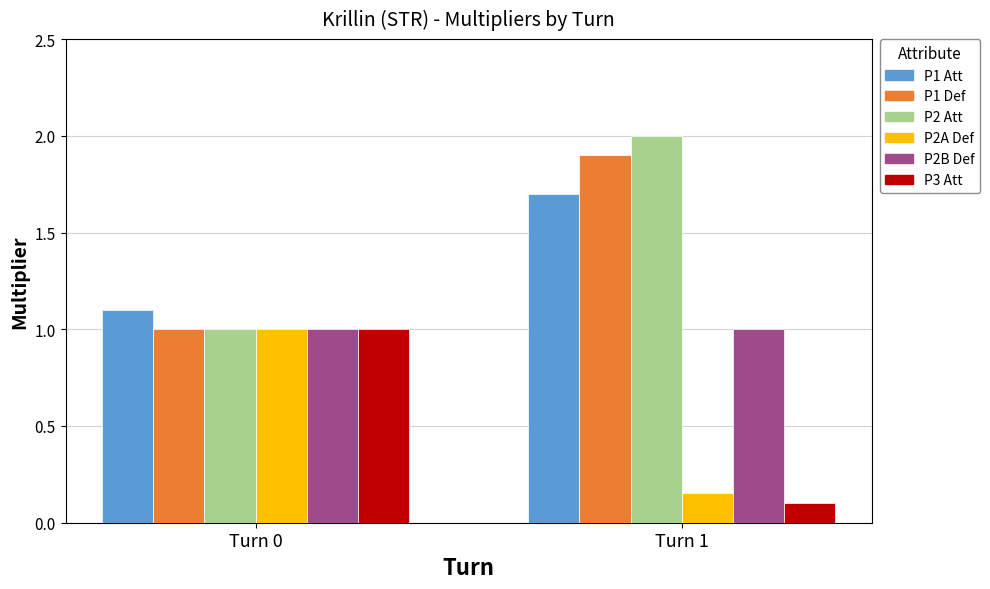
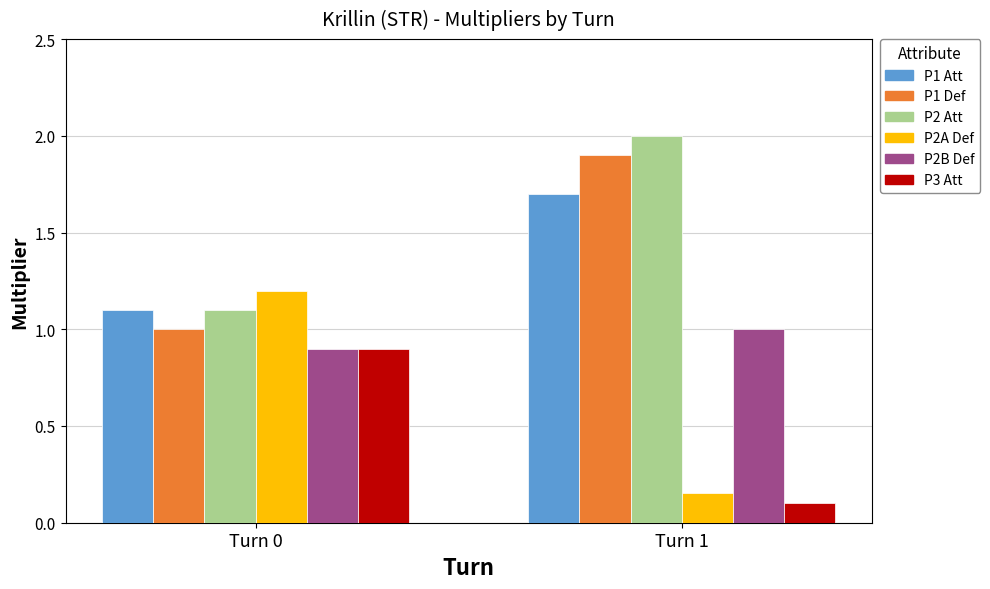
  {
    "P1 Att": {
      "Turn 0": 1.1,
      "Turn 1": 1.7
    },
    "P1 Def": {
      "Turn 0": 1.0,
      "Turn 1": 1.9
    },
    "P2 Att": {
-     "Turn 0": 1.0,
+     "Turn 0": 1.1,
      "Turn 1": 2.0
    },
    "P2A Def": {
-     "Turn 0": 1.0,
+     "Turn 0": 1.2,
      "Turn 1": 0.15
    },
    "P2B Def": {
-     "Turn 0": 1.0,
+     "Turn 0": 0.9,
      "Turn 1": 1.0
    },
    "P3 Att": {
-     "Turn 0": 1.0,
+     "Turn 0": 0.9,
      "Turn 1": 0.1
    }
  }
